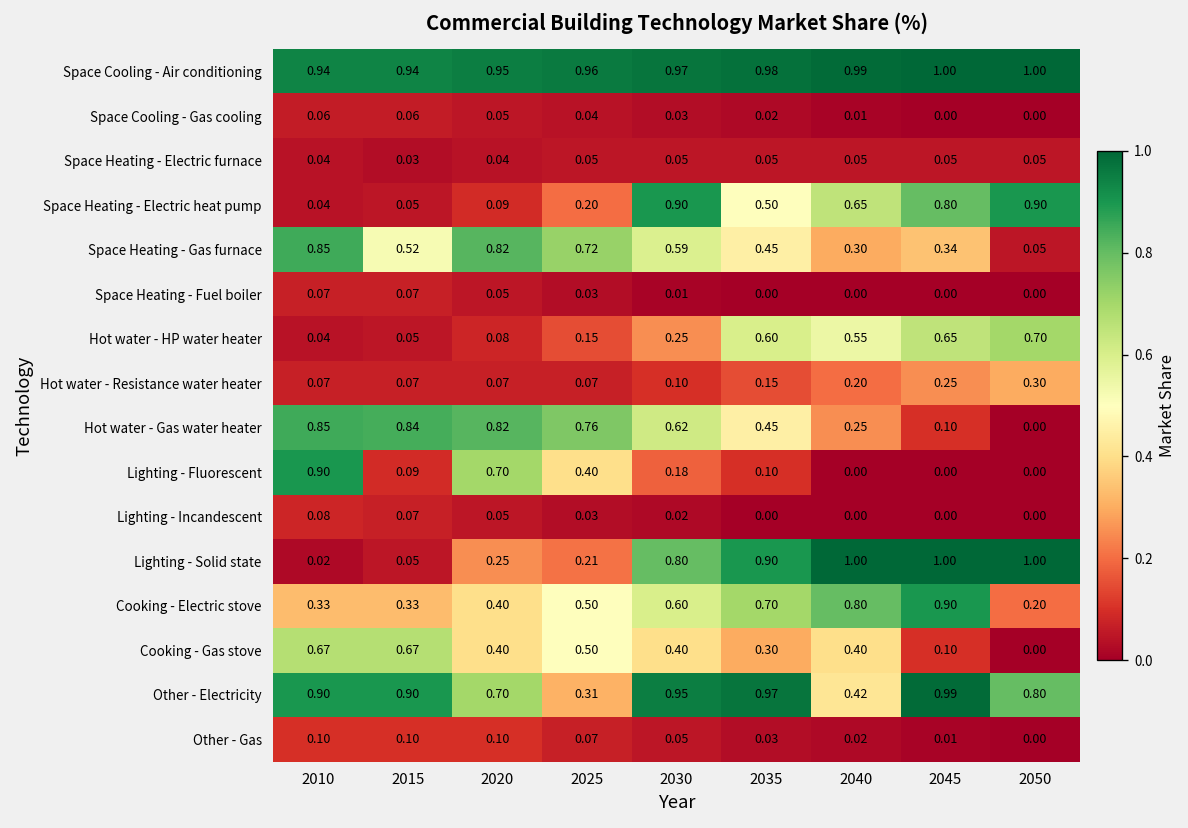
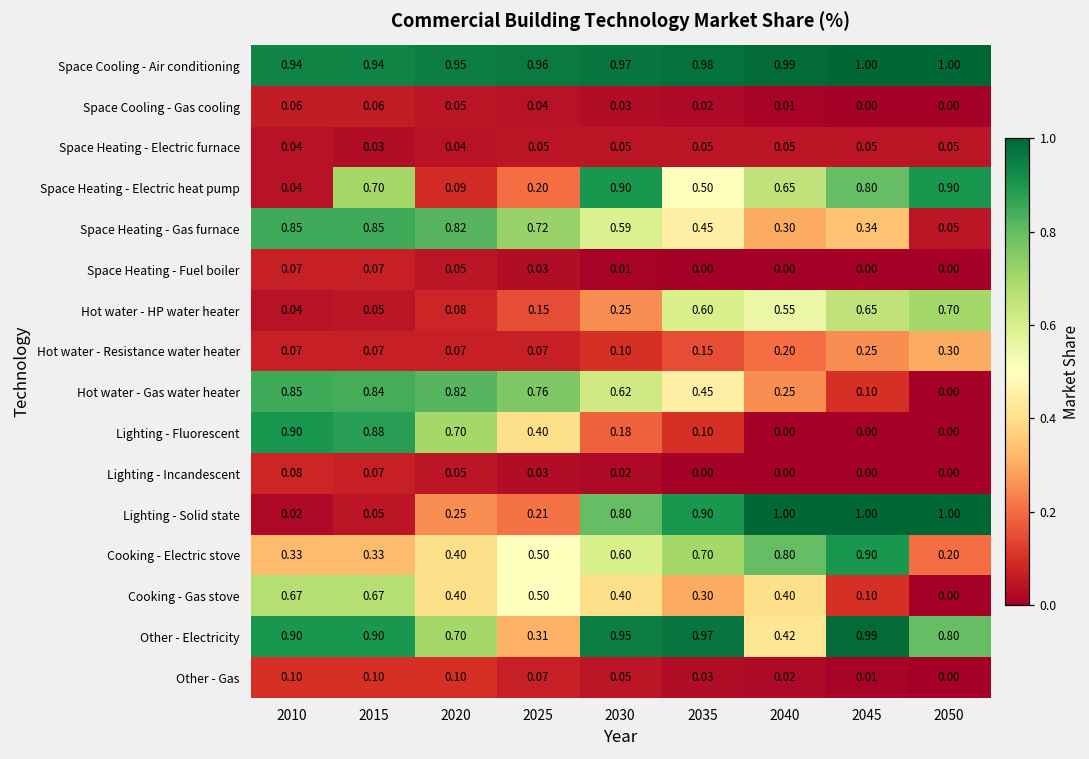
  {
    "Space Cooling - Air conditioning": {
      "2010": 0.94,
      "2015": 0.94,
      "2020": 0.95,
      "2025": 0.96,
      "2030": 0.97,
      "2035": 0.98,
      "2040": 0.99,
      "2045": 1.00,
      "2050": 1.00
    },
    "Space Cooling - Gas cooling": {
      "2010": 0.06,
      "2015": 0.06,
      "2020": 0.05,
      "2025": 0.04,
      "2030": 0.03,
      "2035": 0.02,
      "2040": 0.01,
      "2045": 0.00,
      "2050": 0.00
    },
    "Space Heating - Electric furnace": {
      "2010": 0.04,
      "2015": 0.03,
      "2020": 0.04,
      "2025": 0.05,
      "2030": 0.05,
      "2035": 0.05,
      "2040": 0.05,
      "2045": 0.05,
      "2050": 0.05
    },
    "Space Heating - Electric heat pump": {
      "2010": 0.04,
-     "2015": 0.05,
+     "2015": 0.70,
      "2020": 0.09,
      "2025": 0.20,
      "2030": 0.90,
      "2035": 0.50,
      "2040": 0.65,
      "2045": 0.80,
      "2050": 0.90
    },
    "Space Heating - Gas furnace": {
      "2010": 0.85,
-     "2015": 0.52,
+     "2015": 0.85,
      "2020": 0.82,
      "2025": 0.72,
      "2030": 0.59,
      "2035": 0.45,
      "2040": 0.30,
      "2045": 0.34,
      "2050": 0.05
    },
    "Space Heating - Fuel boiler": {
      "2010": 0.07,
      "2015": 0.07,
      "2020": 0.05,
      "2025": 0.03,
      "2030": 0.01,
      "2035": 0.00,
      "2040": 0.00,
      "2045": 0.00,
      "2050": 0.00
    },
    "Hot water - HP water heater": {
      "2010": 0.04,
      "2015": 0.05,
      "2020": 0.08,
      "2025": 0.15,
      "2030": 0.25,
      "2035": 0.60,
      "2040": 0.55,
      "2045": 0.65,
      "2050": 0.70
    },
    "Hot water - Resistance water heater": {
      "2010": 0.07,
      "2015": 0.07,
      "2020": 0.07,
      "2025": 0.07,
      "2030": 0.10,
      "2035": 0.15,
      "2040": 0.20,
      "2045": 0.25,
      "2050": 0.30
    },
    "Hot water - Gas water heater": {
      "2010": 0.85,
      "2015": 0.84,
      "2020": 0.82,
      "2025": 0.76,
      "2030": 0.62,
      "2035": 0.45,
      "2040": 0.25,
      "2045": 0.10,
      "2050": 0.00
    },
    "Lighting - Fluorescent": {
      "2010": 0.90,
-     "2015": 0.09,
+     "2015": 0.88,
      "2020": 0.70,
      "2025": 0.40,
      "2030": 0.18,
      "2035": 0.10,
      "2040": 0.00,
      "2045": 0.00,
      "2050": 0.00
    },
    "Lighting - Incandescent": {
      "2010": 0.08,
      "2015": 0.07,
      "2020": 0.05,
      "2025": 0.03,
      "2030": 0.02,
      "2035": 0.00,
      "2040": 0.00,
      "2045": 0.00,
      "2050": 0.00
    },
    "Lighting - Solid state": {
      "2010": 0.02,
      "2015": 0.05,
      "2020": 0.25,
      "2025": 0.21,
      "2030": 0.80,
      "2035": 0.90,
      "2040": 1.00,
      "2045": 1.00,
      "2050": 1.00
    },
    "Cooking - Electric stove": {
      "2010": 0.33,
      "2015": 0.33,
      "2020": 0.40,
      "2025": 0.50,
      "2030": 0.60,
      "2035": 0.70,
      "2040": 0.80,
      "2045": 0.90,
      "2050": 0.20
    },
    "Cooking - Gas stove": {
      "2010": 0.67,
      "2015": 0.67,
      "2020": 0.40,
      "2025": 0.50,
      "2030": 0.40,
      "2035": 0.30,
      "2040": 0.40,
      "2045": 0.10,
      "2050": 0.00
    },
    "Other - Electricity": {
      "2010": 0.90,
      "2015": 0.90,
      "2020": 0.70,
      "2025": 0.31,
      "2030": 0.95,
      "2035": 0.97,
      "2040": 0.42,
      "2045": 0.99,
      "2050": 0.80
    },
    "Other - Gas": {
      "2010": 0.10,
      "2015": 0.10,
      "2020": 0.10,
      "2025": 0.07,
      "2030": 0.05,
      "2035": 0.03,
      "2040": 0.02,
      "2045": 0.01,
      "2050": 0.00
    }
  }
